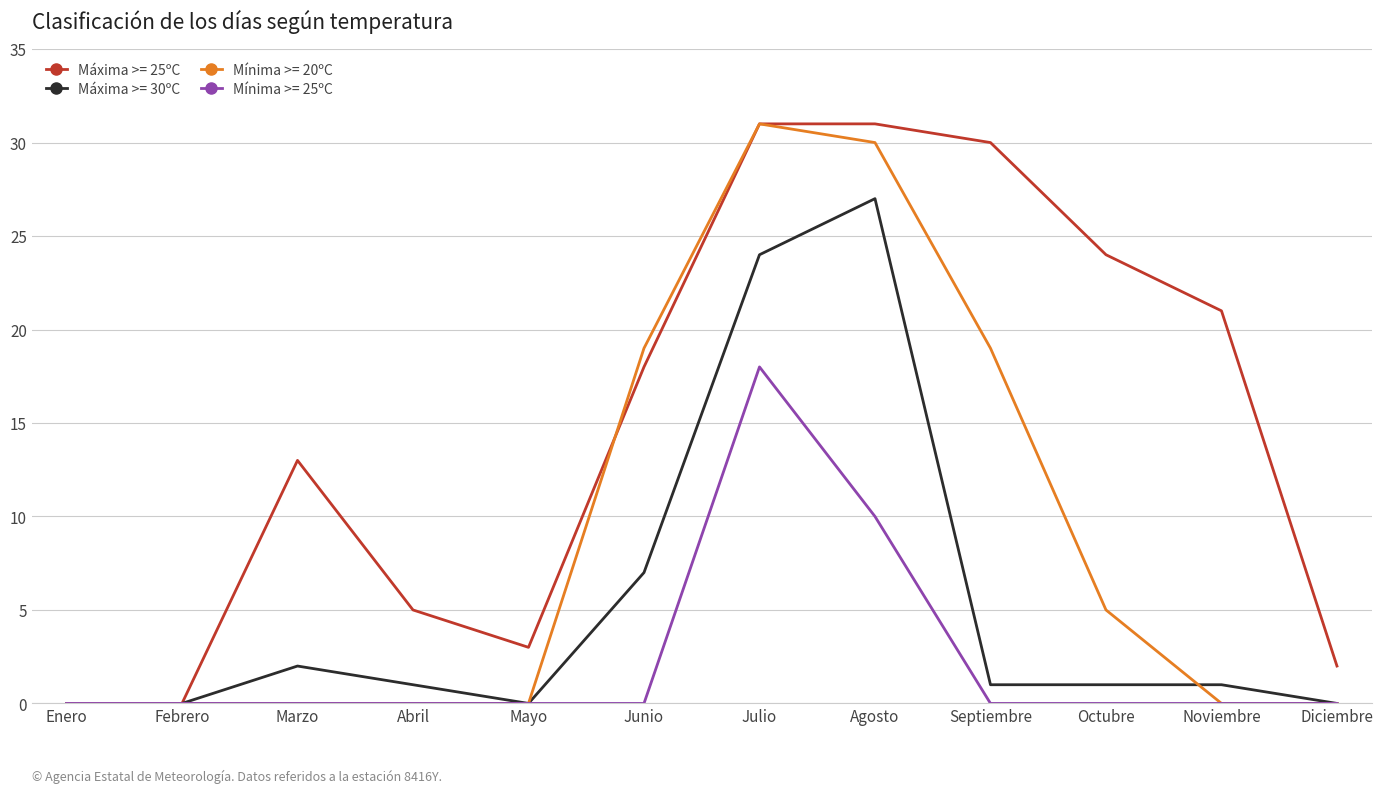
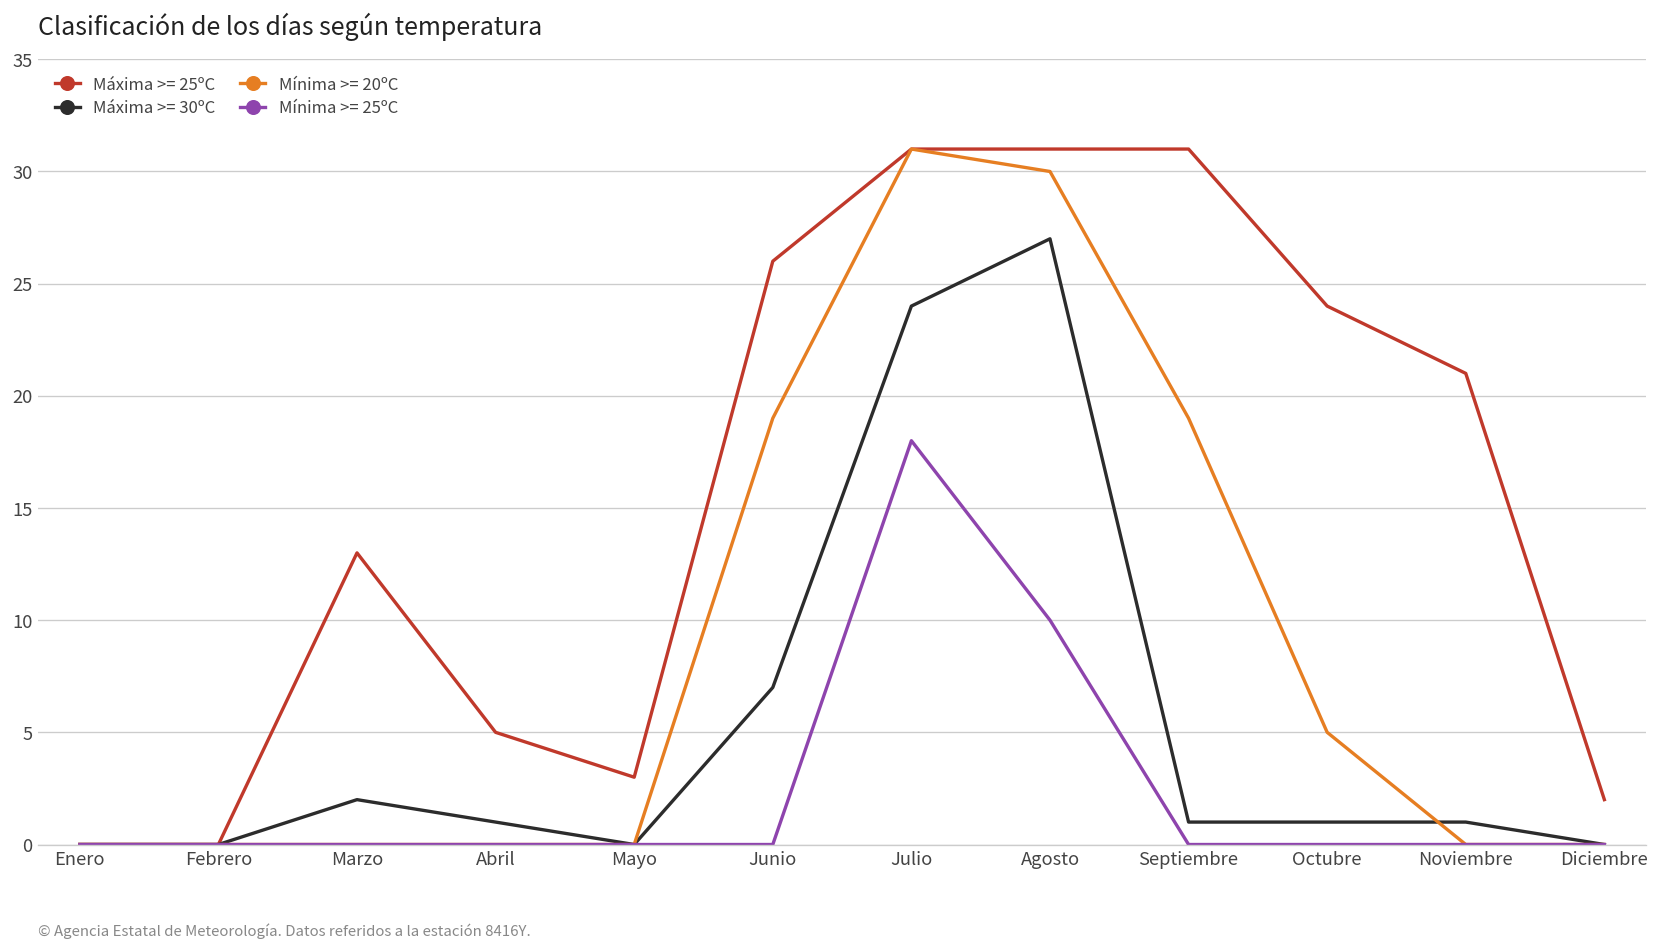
  {
    "Máxima >= 25ºC": {
      "Marzo": 13,
      "Abril": 5,
      "Mayo": 3,
-     "Junio": 18,
+     "Junio": 26,
      "Agosto": 31,
-     "Septiembre": 30,
+     "Septiembre": 31,
      "Octubre": 24,
      "Noviembre": 21,
      "Diciembre": 2
    },
    "Máxima >= 30ºC": {
      "Marzo": 2,
      "Abril": 1,
      "Junio": 7,
      "Julio": 24,
      "Agosto": 27,
      "Septiembre": 1,
      "Octubre": 1,
      "Noviembre": 1
    },
    "Mínima >= 20ºC": {
      "Junio": 19,
      "Agosto": 30,
      "Septiembre": 19,
      "Octubre": 5
    },
    "Mínima >= 25ºC": {
      "Junio": 0,
      "Julio": 18,
      "Agosto": 10,
      "Septiembre": 0,
      "Octubre": 0
    }
  }
